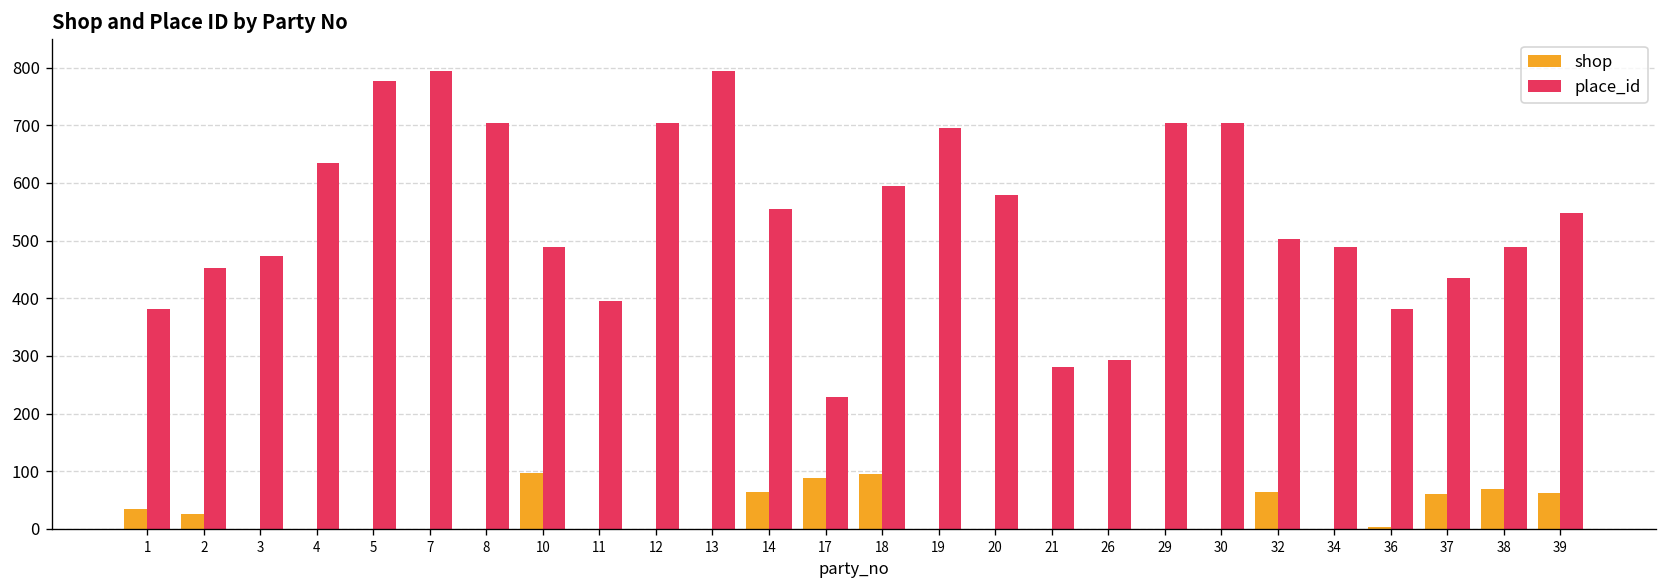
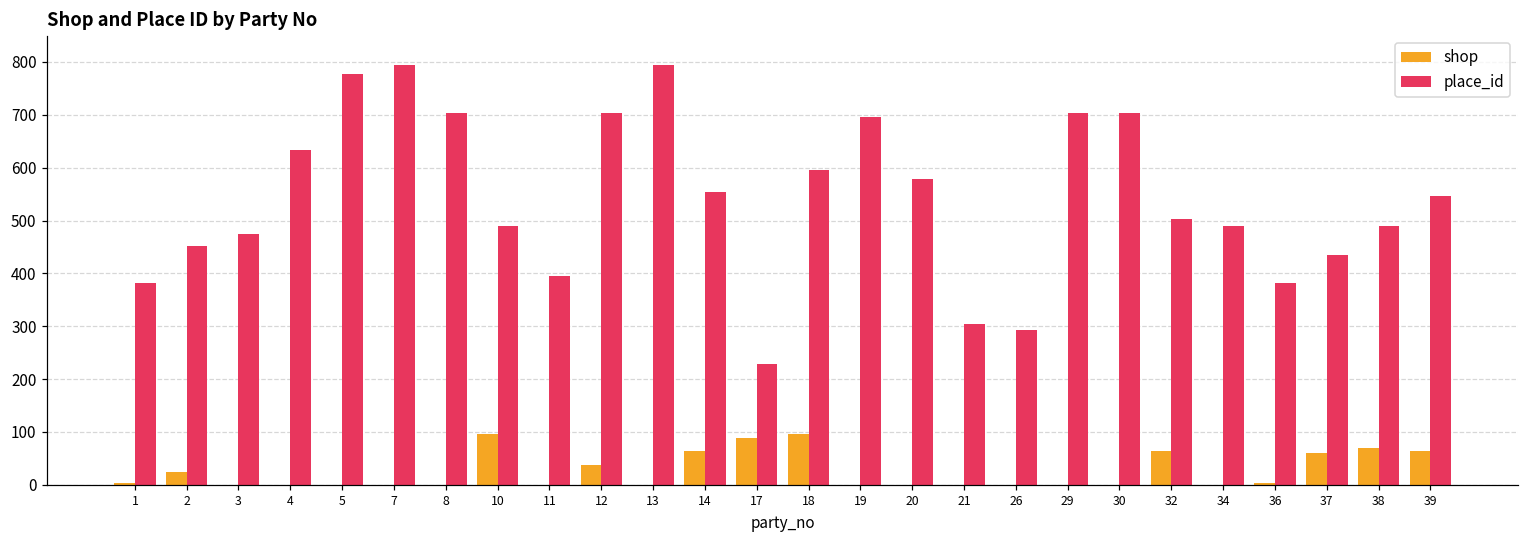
  {
    "shop": {
-     "1": 40,
+     "1": 0,
      "2": 30,
      "3": 0,
      "4": 0,
      "5": 0,
      "7": 0,
      "8": 0,
      "10": 100,
      "11": 0,
-     "12": 0,
+     "12": 40,
      "13": 0,
      "14": 60,
      "17": 90,
      "18": 100,
      "19": 0,
      "20": 0,
      "21": 0,
      "26": 0,
      "29": 0,
      "30": 0,
      "32": 60,
      "34": 0,
      "37": 60,
      "38": 70,
      "39": 60
    },
    "place_id": {
      "1": 380,
      "2": 450,
      "3": 470,
      "4": 630,
      "5": 780,
      "7": 800,
      "8": 700,
      "10": 490,
      "11": 400,
      "12": 700,
      "13": 800,
      "14": 550,
      "17": 230,
      "18": 600,
      "19": 700,
      "20": 580,
-     "21": 280,
+     "21": 310,
      "26": 290,
      "29": 700,
      "30": 700,
      "32": 500,
      "34": 490,
      "36": 380,
      "37": 440,
      "38": 490,
      "39": 550
    }
  }
